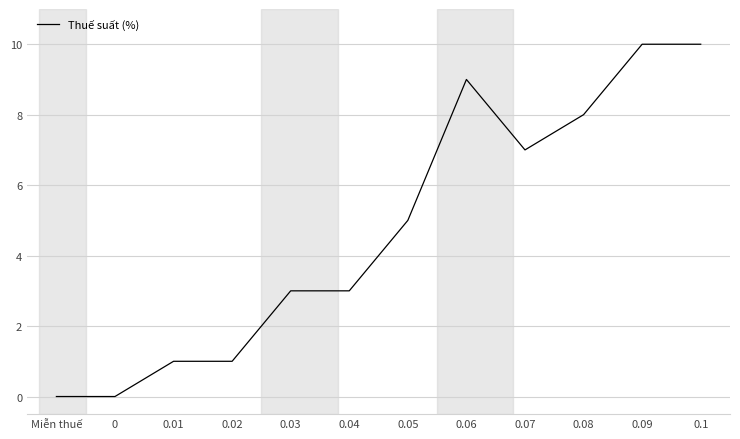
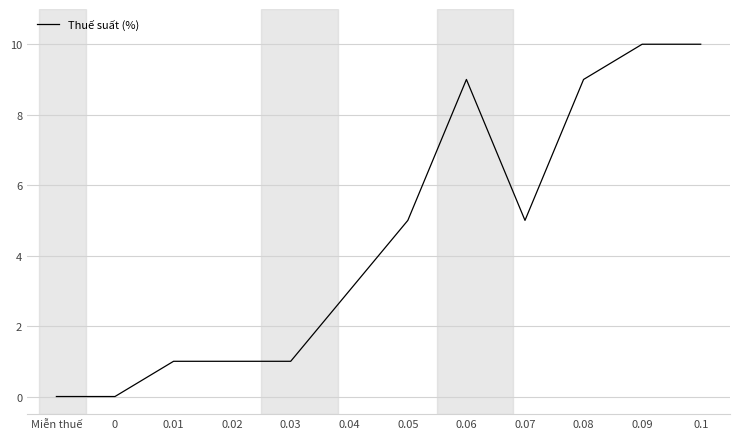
  {
    "Miễn thuế": 0,
    "0": 0,
    "0.01": 1,
    "0.02": 1,
-   "0.03": 3,
+   "0.03": 1,
    "0.04": 3,
    "0.05": 5,
    "0.06": 9,
-   "0.07": 7,
-   "0.08": 8,
+   "0.07": 5,
+   "0.08": 9,
    "0.09": 10,
    "0.1": 10
  }
